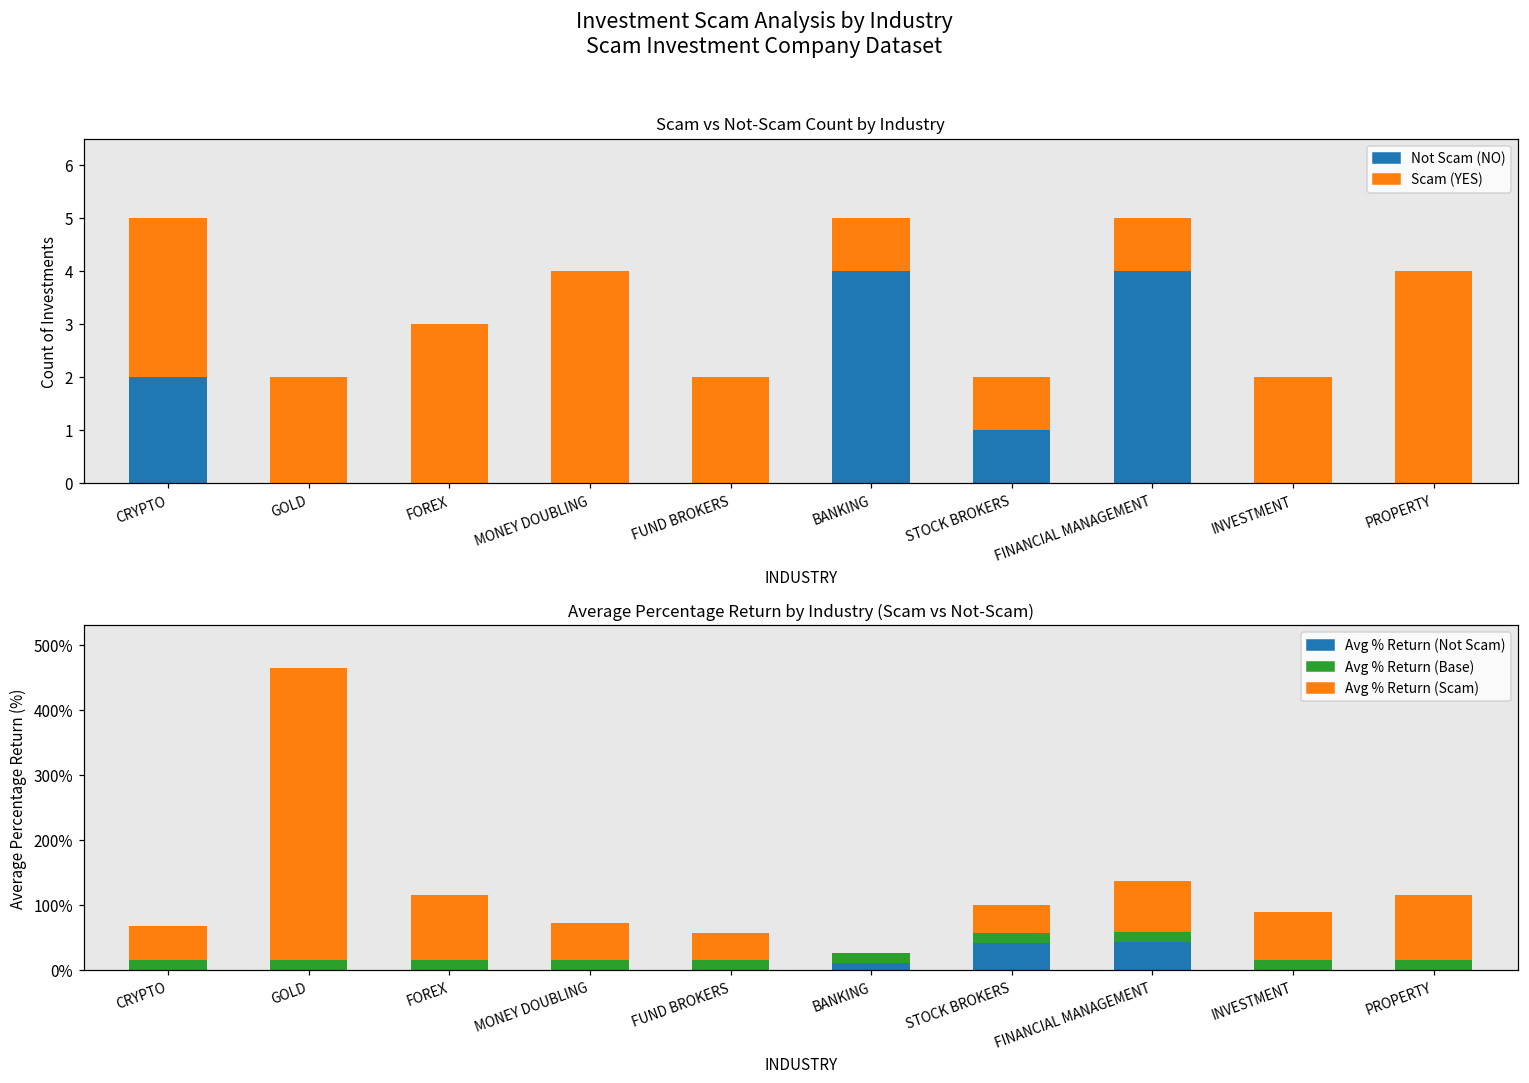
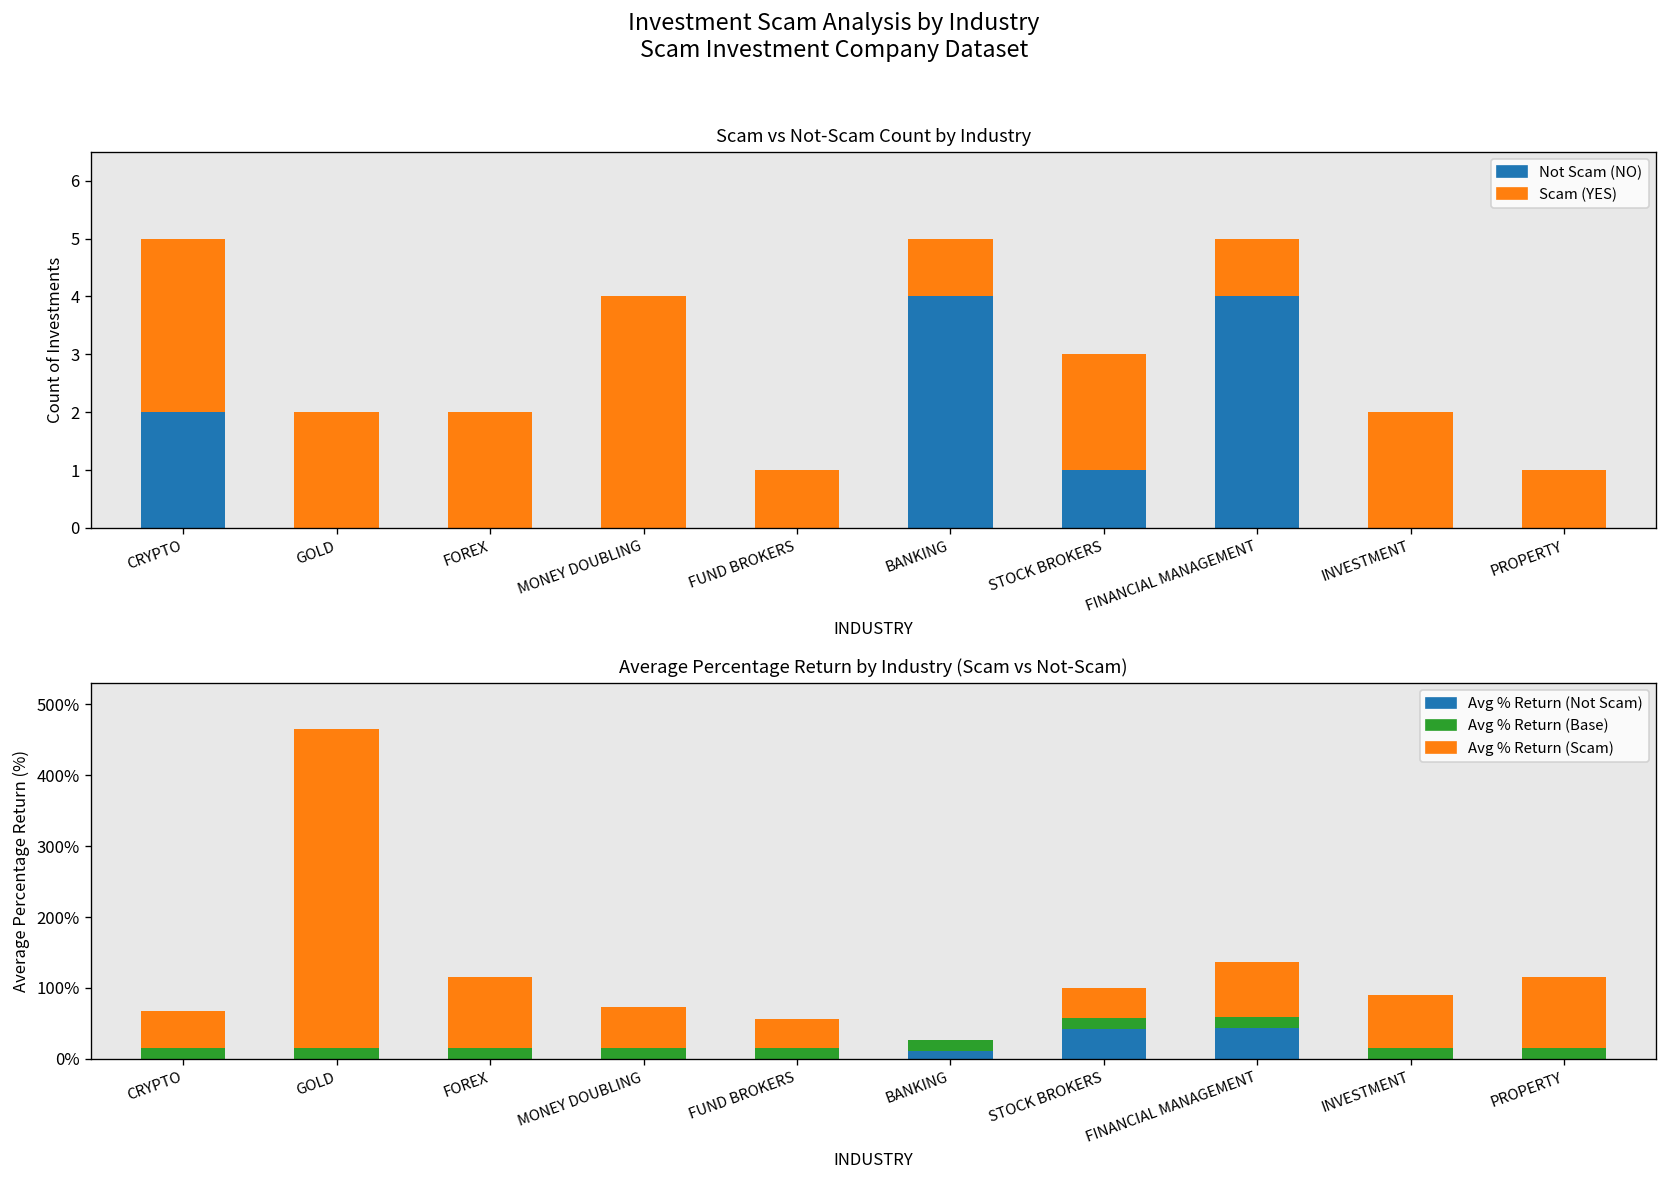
  {
    "Scam vs Not-Scam Count by Industry": {
      "Not Scam (NO)": {
        "CRYPTO": 2,
        "GOLD": 0,
        "FOREX": 0,
        "MONEY DOUBLING": 0,
        "FUND BROKERS": 0,
        "BANKING": 4,
        "STOCK BROKERS": 1,
        "FINANCIAL MANAGEMENT": 4,
        "INVESTMENT": 0,
        "PROPERTY": 0
      },
      "Scam (YES)": {
        "CRYPTO": 3,
        "GOLD": 2,
-       "FOREX": 3,
+       "FOREX": 2,
        "MONEY DOUBLING": 4,
-       "FUND BROKERS": 2,
+       "FUND BROKERS": 1,
        "BANKING": 1,
-       "STOCK BROKERS": 1,
+       "STOCK BROKERS": 2,
        "FINANCIAL MANAGEMENT": 1,
        "INVESTMENT": 2,
-       "PROPERTY": 4
+       "PROPERTY": 1
      }
    }
  }
